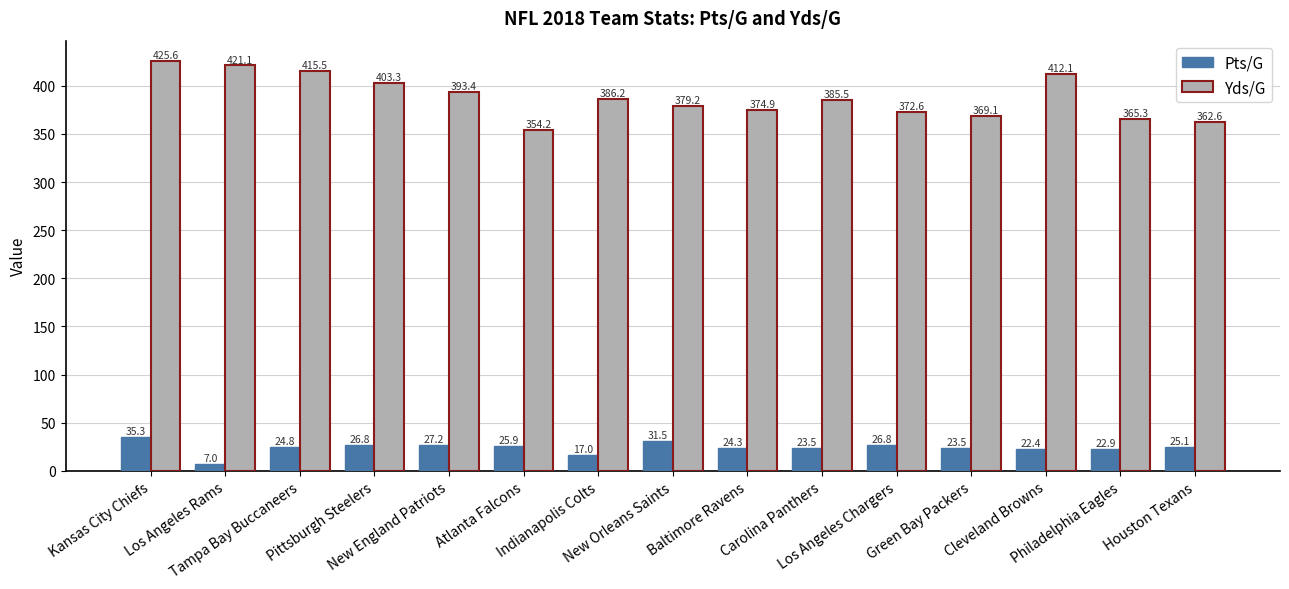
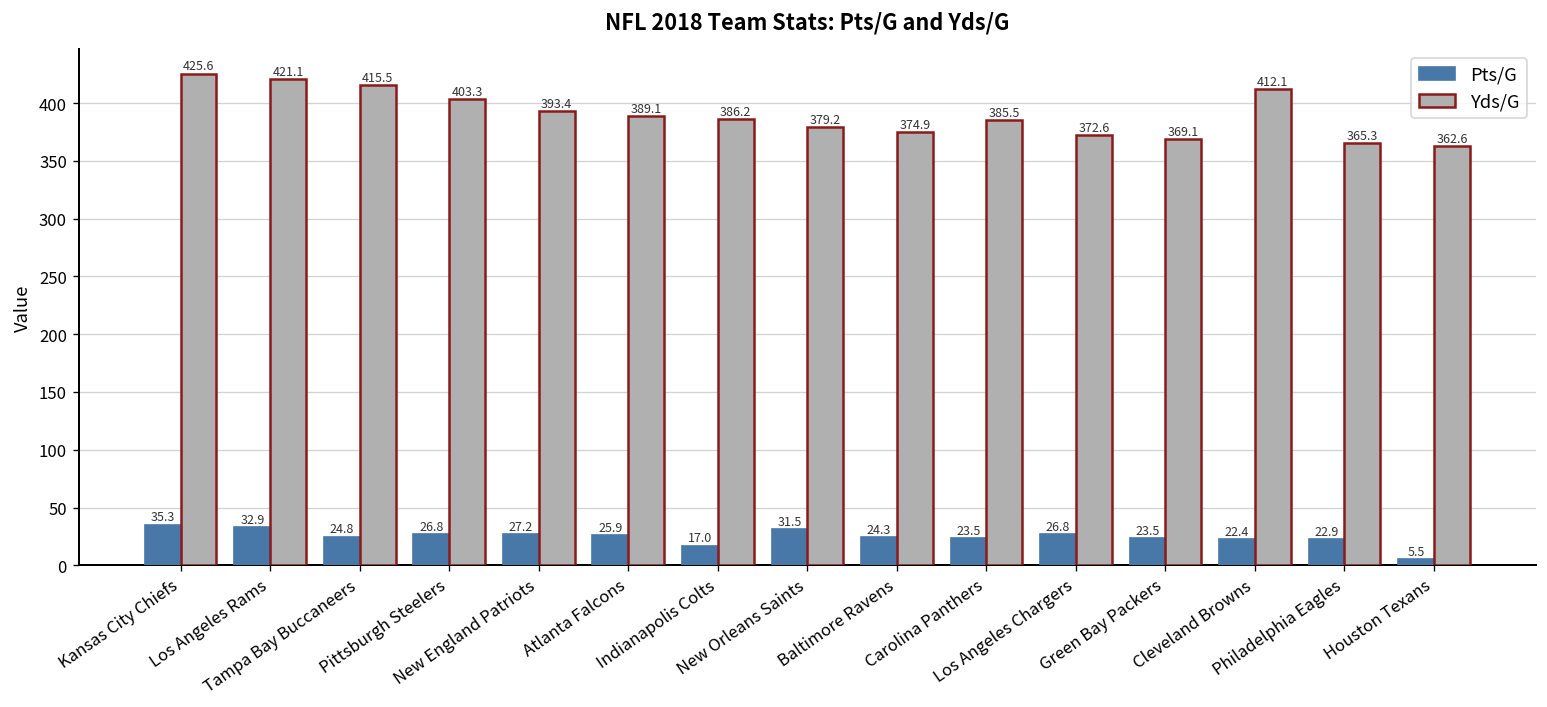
  {
    "Pts/G": {
      "Kansas City Chiefs": 35.3,
-     "Los Angeles Rams": 7.0,
+     "Los Angeles Rams": 32.9,
      "Tampa Bay Buccaneers": 24.8,
      "Pittsburgh Steelers": 26.8,
      "New England Patriots": 27.2,
      "Atlanta Falcons": 25.9,
      "Indianapolis Colts": 17.0,
      "New Orleans Saints": 31.5,
      "Baltimore Ravens": 24.3,
      "Carolina Panthers": 23.5,
      "Los Angeles Chargers": 26.8,
      "Green Bay Packers": 23.5,
      "Cleveland Browns": 22.4,
      "Philadelphia Eagles": 22.9,
-     "Houston Texans": 25.1
+     "Houston Texans": 5.5
    },
    "Yds/G": {
      "Kansas City Chiefs": 425.6,
      "Los Angeles Rams": 421.1,
      "Tampa Bay Buccaneers": 415.5,
      "Pittsburgh Steelers": 403.3,
      "New England Patriots": 393.4,
-     "Atlanta Falcons": 354.2,
+     "Atlanta Falcons": 389.1,
      "Indianapolis Colts": 386.2,
      "New Orleans Saints": 379.2,
      "Baltimore Ravens": 374.9,
      "Carolina Panthers": 385.5,
      "Los Angeles Chargers": 372.6,
      "Green Bay Packers": 369.1,
      "Cleveland Browns": 412.1,
      "Philadelphia Eagles": 365.3,
      "Houston Texans": 362.6
    }
  }
